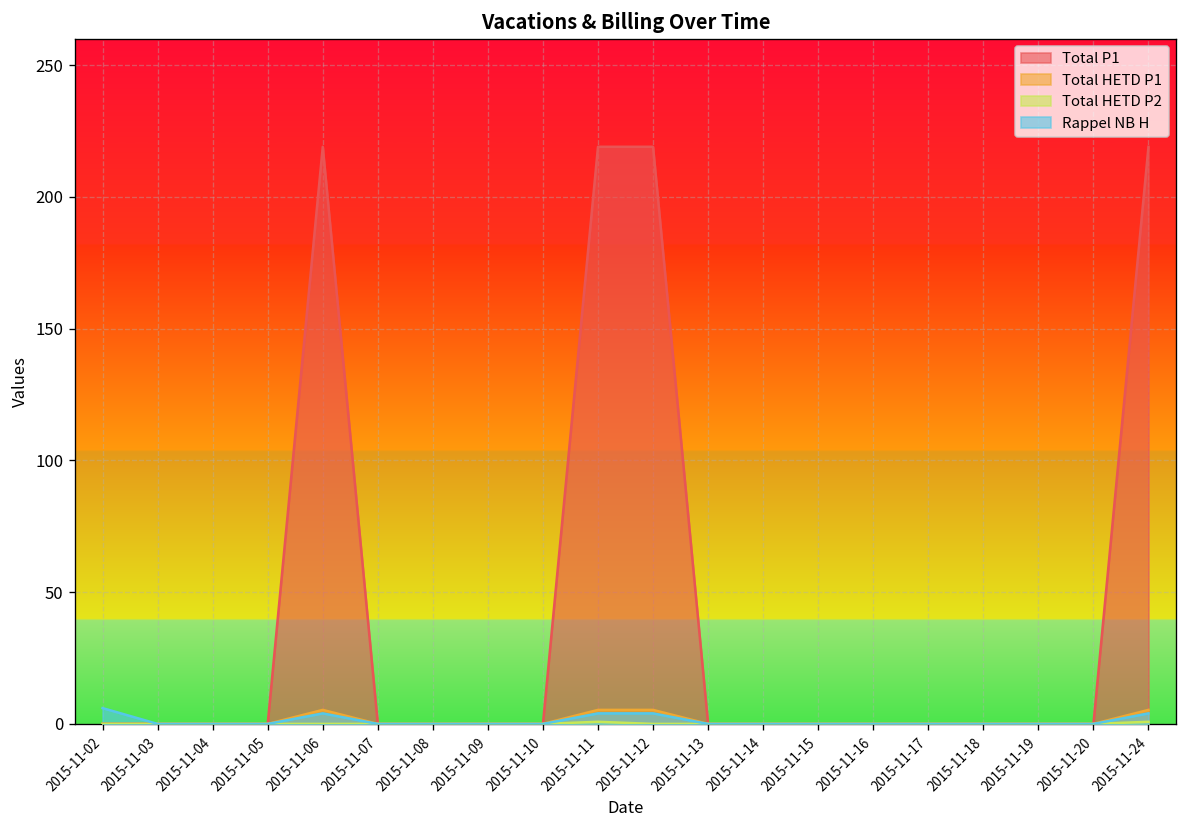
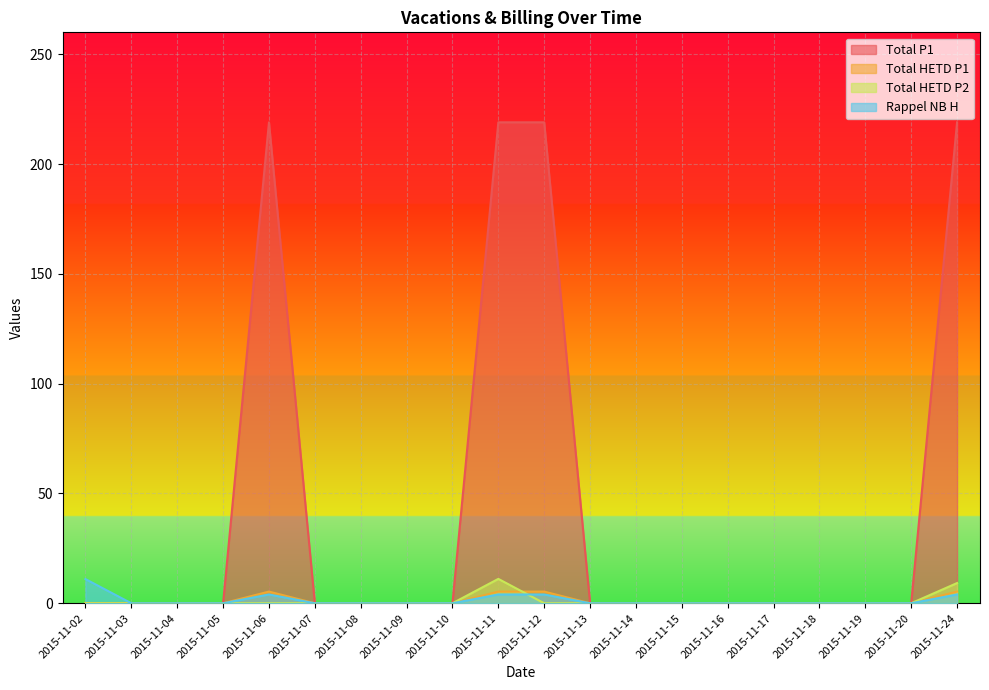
  {
    "Total P1": {
      "2015-11-06": 219,
      "2015-11-11": 219,
      "2015-11-12": 219,
      "2015-11-24": 219
    },
    "Total HETD P1": {
      "2015-11-06": 5,
      "2015-11-11": 5,
      "2015-11-12": 5,
      "2015-11-24": 5
    },
    "Total HETD P2": {
      "2015-11-06": 0,
-     "2015-11-11": 1,
+     "2015-11-11": 11,
      "2015-11-12": 0,
-     "2015-11-24": 1
+     "2015-11-24": 9
    },
    "Rappel NB H": {
-     "2015-11-02": 6,
+     "2015-11-02": 11,
      "2015-11-06": 4,
      "2015-11-11": 4,
      "2015-11-12": 4,
      "2015-11-24": 4
    }
  }
